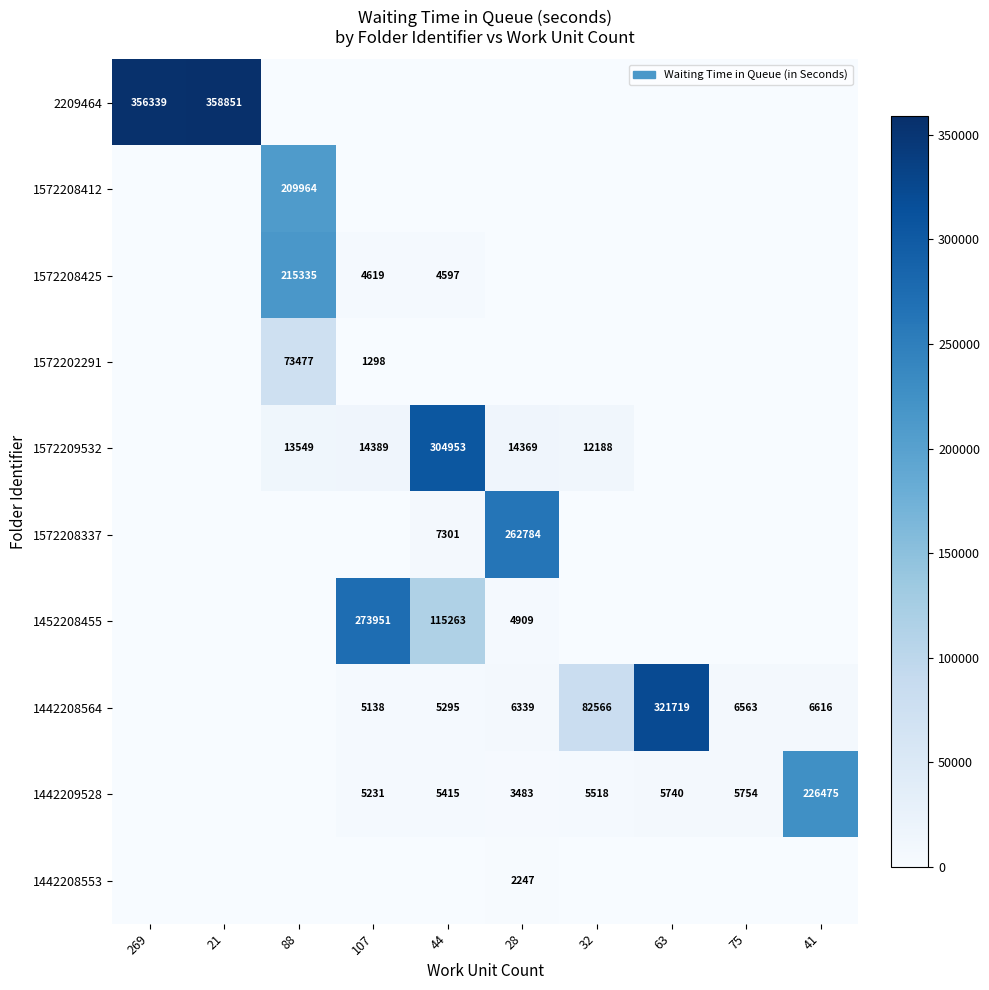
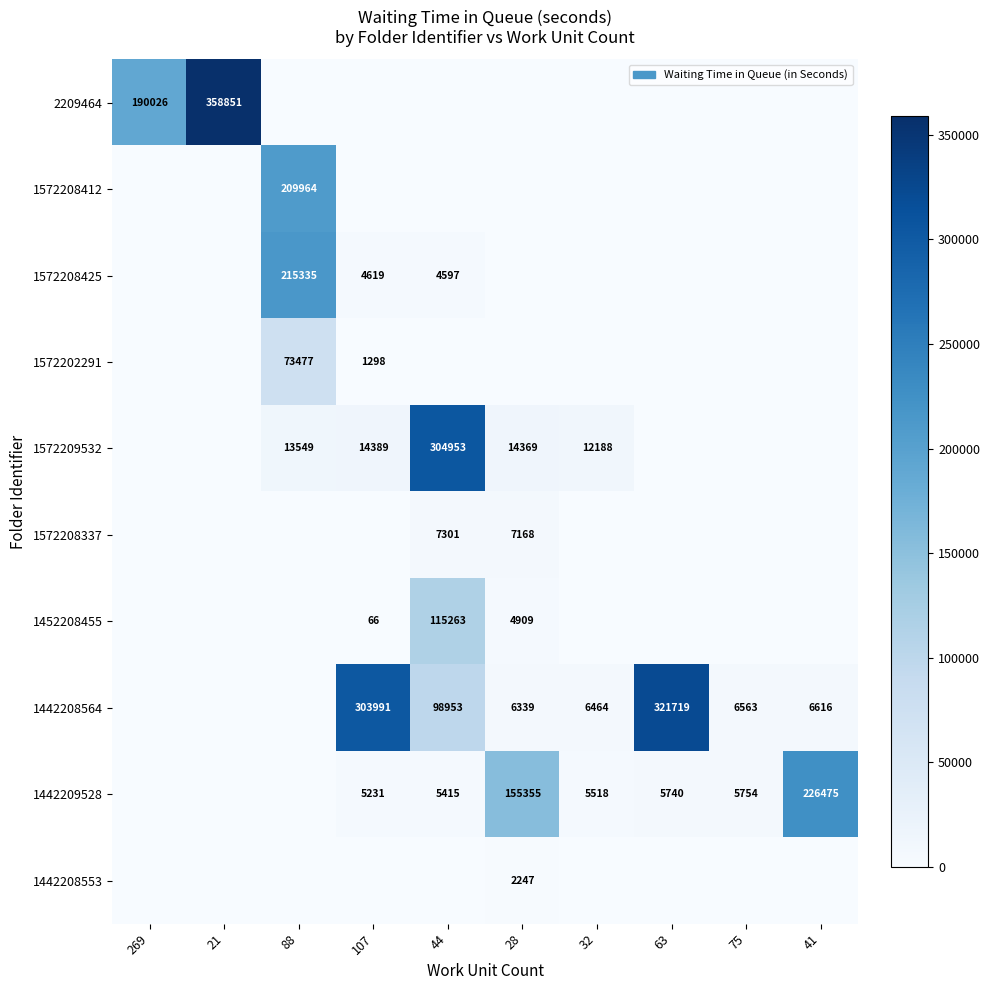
  {
    "2209464": {
-     "269": 356339,
+     "269": 190026,
      "21": 358851
    },
    "1572208412": {
      "88": 209964
    },
    "1572208425": {
      "88": 215335,
      "107": 4619,
      "44": 4597
    },
    "1572202291": {
      "88": 73477,
      "107": 1298
    },
    "1572209532": {
      "88": 13549,
      "107": 14389,
      "44": 304953,
      "28": 14369,
      "32": 12188
    },
    "1572208337": {
      "44": 7301,
-     "28": 262784
+     "28": 7168
    },
    "1452208455": {
-     "107": 273951,
+     "107": 66,
      "44": 115263,
      "28": 4909
    },
    "1442208564": {
-     "107": 5138,
-     "44": 5295,
+     "107": 303991,
+     "44": 98953,
      "28": 6339,
-     "32": 82566,
+     "32": 6464,
      "63": 321719,
      "75": 6563,
      "41": 6616
    },
    "1442209528": {
      "107": 5231,
      "44": 5415,
-     "28": 3483,
+     "28": 155355,
      "32": 5518,
      "63": 5740,
      "75": 5754,
      "41": 226475
    },
    "1442208553": {
      "28": 2247
    }
  }
